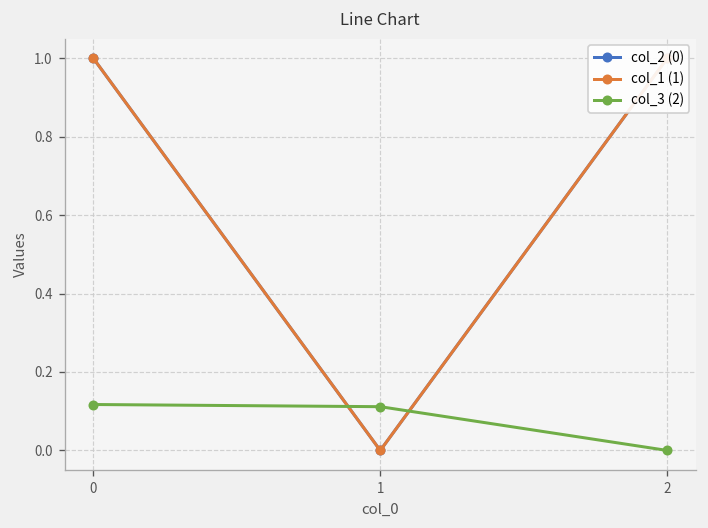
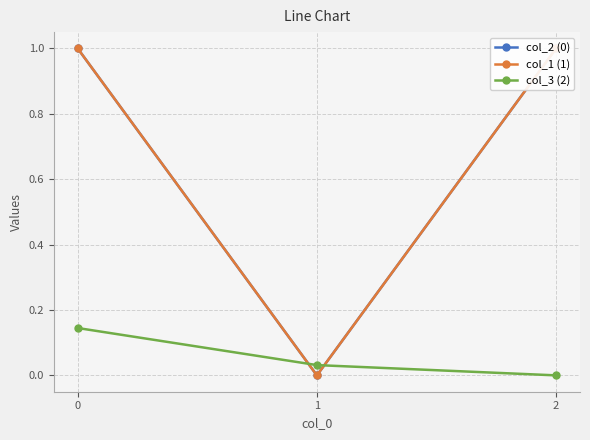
  {
    "col_1 (1)": {
      "0": 1.00,
      "1": 0.00
    },
    "col_3 (2)": {
-     "0": 0.12,
-     "1": 0.11,
+     "0": 0.14,
+     "1": 0.03,
      "2": 0.00
    }
  }
